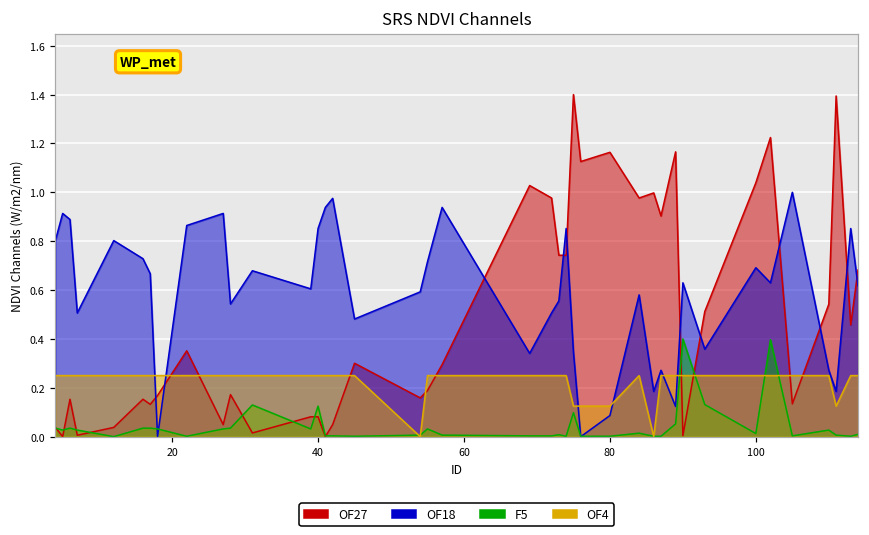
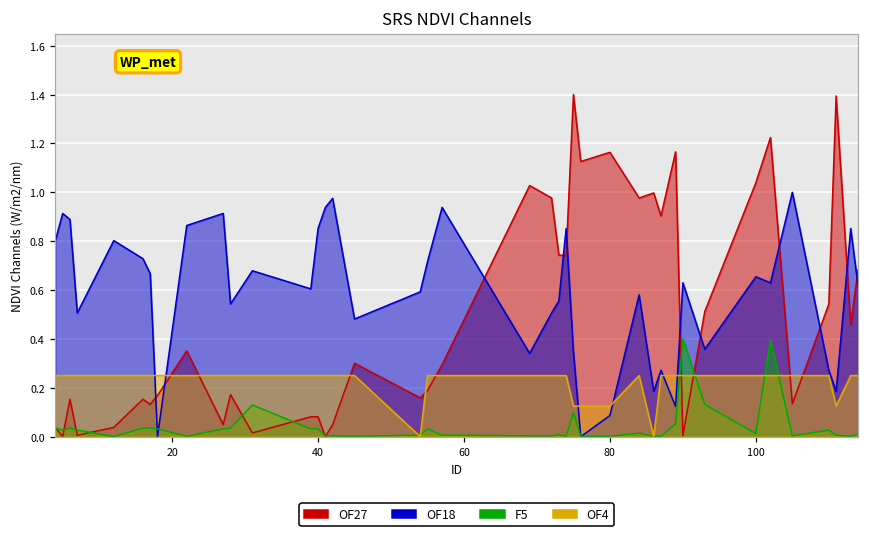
  {
    "OF27": {
      "40": 0.08,
      "80": 1.16,
      "100": 1.04
    },
    "OF18": {
      "40": 0.85,
      "80": 0.09,
-     "100": 0.69
+     "100": 0.65
    },
    "F5": {
-     "40": 0.12,
+     "40": 0.03,
      "80": 0.00,
      "100": 0.01
    },
    "OF4": {
      "40": 0.25,
      "80": 0.13,
      "100": 0.25
    }
  }
